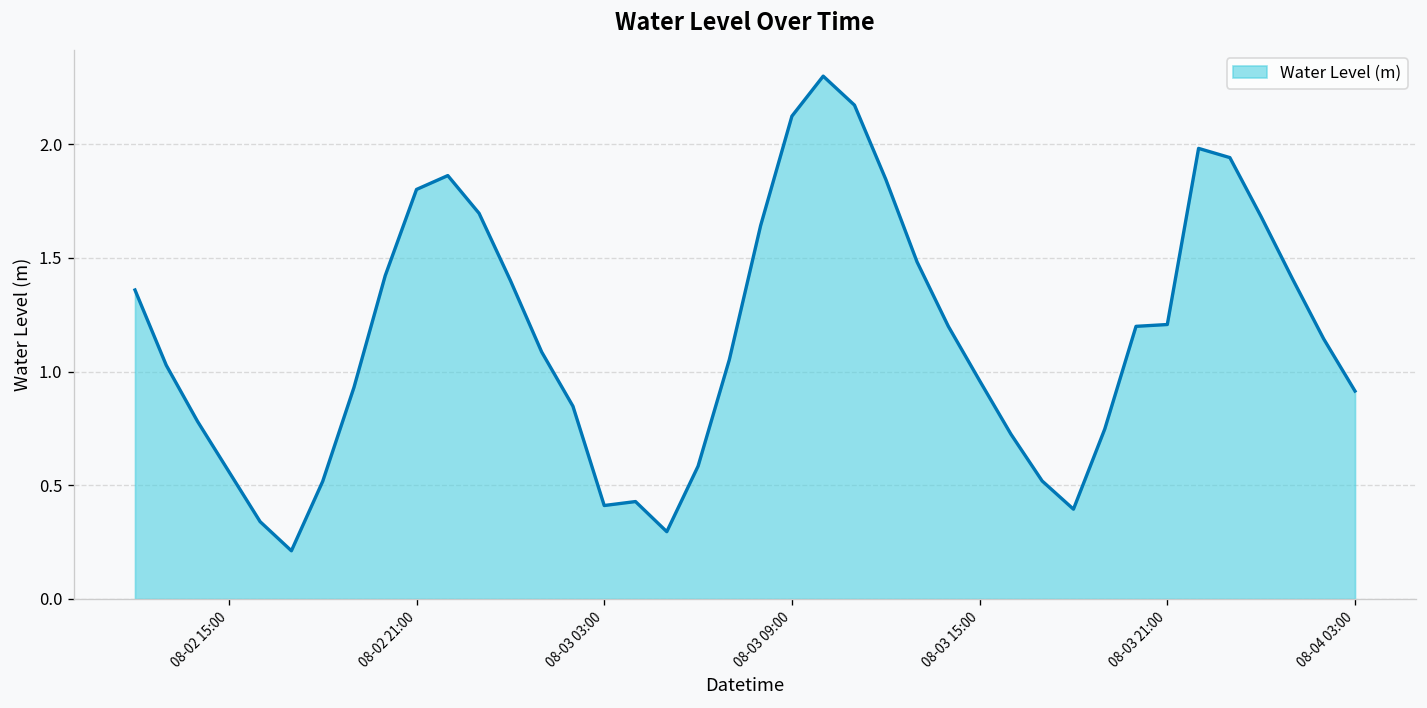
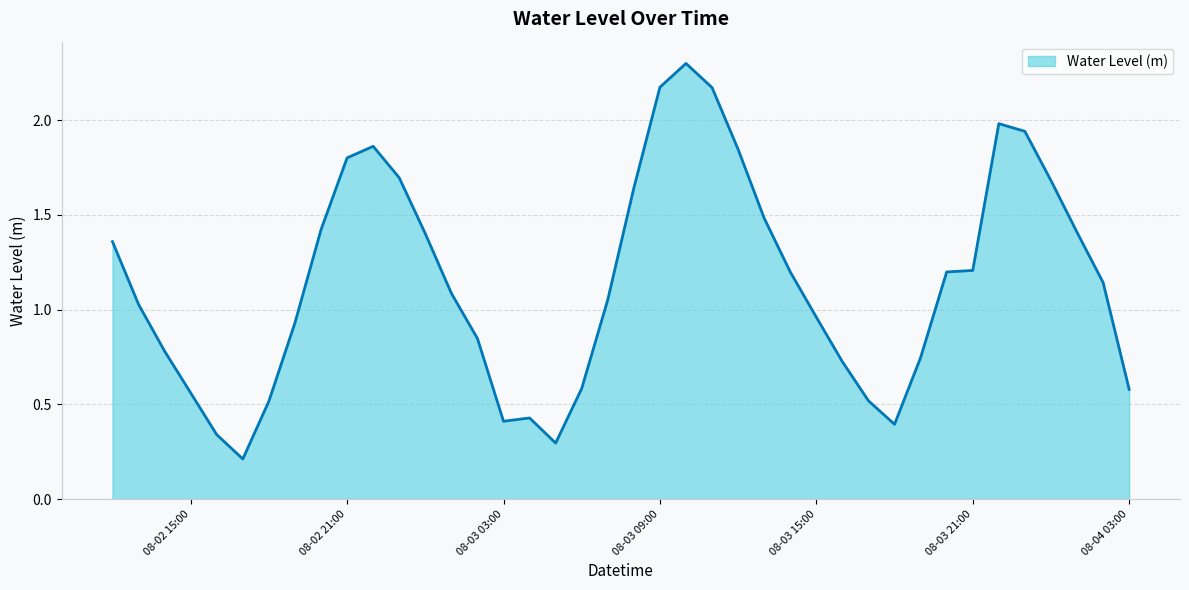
  {
    "08-02 15:00": 0.56,
    "08-02 21:00": 1.80,
    "08-03 03:00": 0.41,
-   "08-03 09:00": 2.12,
+   "08-03 09:00": 2.17,
    "08-03 15:00": 0.96,
    "08-03 21:00": 1.21,
-   "08-04 03:00": 0.91
+   "08-04 03:00": 0.58
  }
